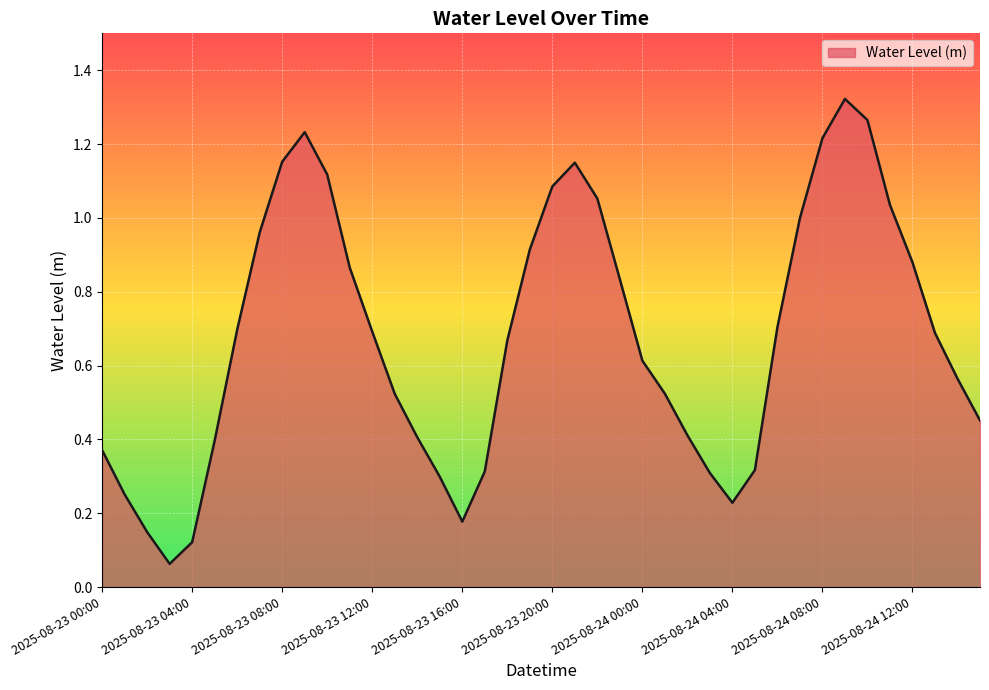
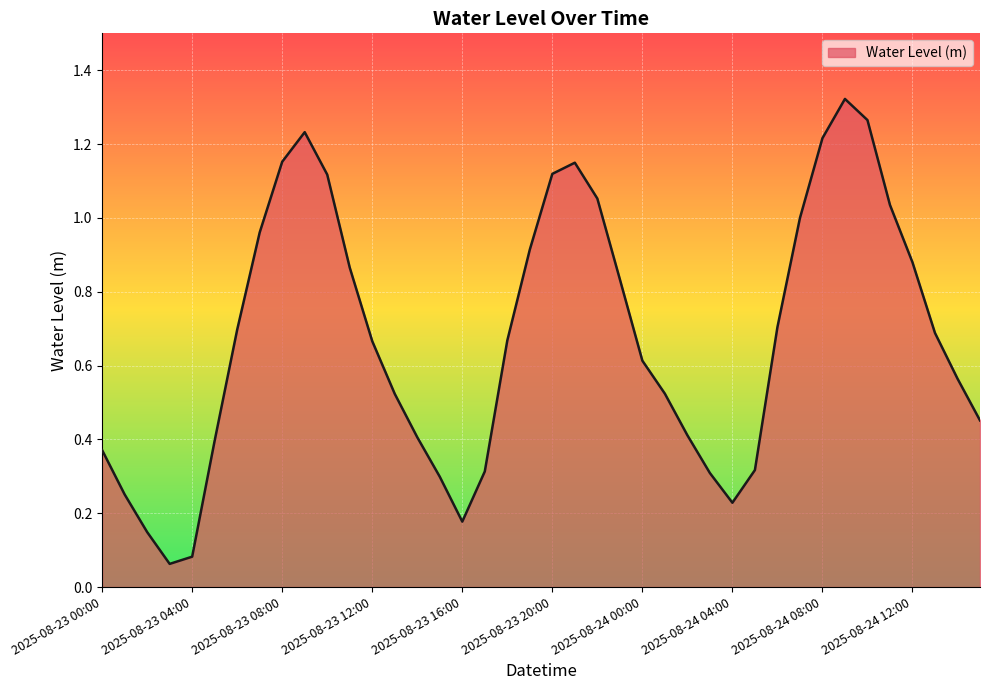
  {
    "2025-08-23 00:00": 0.37,
-   "2025-08-23 04:00": 0.12,
+   "2025-08-23 04:00": 0.08,
    "2025-08-23 08:00": 1.15,
-   "2025-08-23 12:00": 0.69,
+   "2025-08-23 12:00": 0.67,
    "2025-08-23 16:00": 0.18,
-   "2025-08-23 20:00": 1.09,
+   "2025-08-23 20:00": 1.12,
    "2025-08-24 00:00": 0.61,
    "2025-08-24 04:00": 0.23,
    "2025-08-24 08:00": 1.22,
    "2025-08-24 12:00": 0.88
  }
